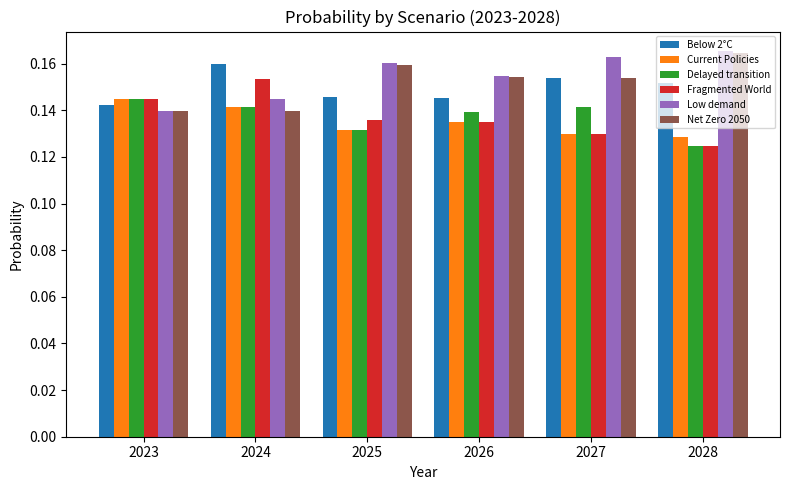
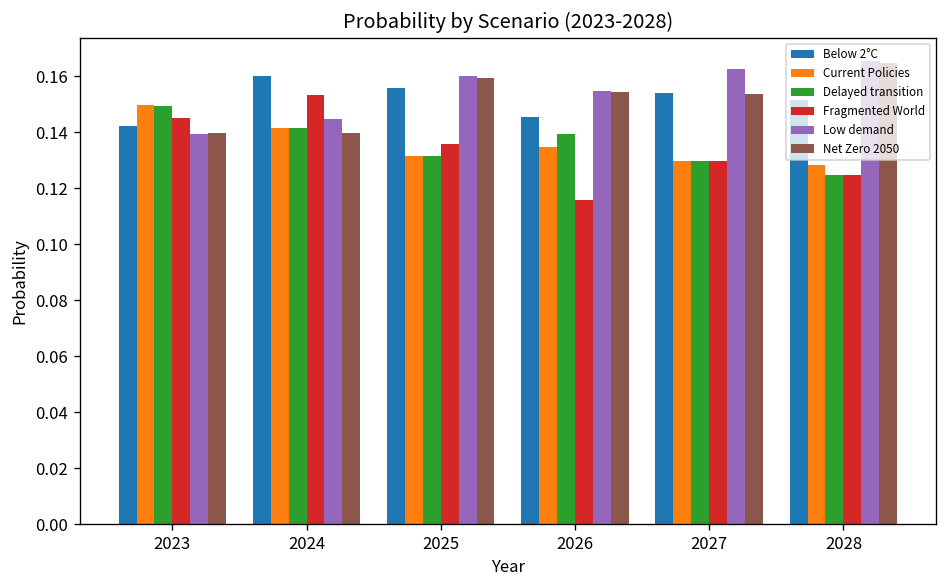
  {
    "Below 2°C": {
      "2023": 0.142,
      "2024": 0.160,
-     "2025": 0.146,
+     "2025": 0.156,
      "2026": 0.145,
      "2027": 0.154
    },
    "Current Policies": {
-     "2023": 0.145,
+     "2023": 0.150,
      "2024": 0.141,
      "2025": 0.132,
      "2026": 0.135,
      "2027": 0.130,
      "2028": 0.128
    },
    "Delayed transition": {
-     "2023": 0.145,
+     "2023": 0.149,
      "2024": 0.141,
      "2025": 0.132,
      "2026": 0.139,
-     "2027": 0.141,
+     "2027": 0.130,
      "2028": 0.125
    },
    "Fragmented World": {
      "2023": 0.145,
      "2024": 0.153,
      "2025": 0.136,
-     "2026": 0.135,
+     "2026": 0.116,
      "2027": 0.130,
      "2028": 0.125
    },
    "Low demand": {
      "2023": 0.140,
      "2024": 0.145,
      "2025": 0.160,
      "2026": 0.155,
      "2027": 0.163
    },
    "Net Zero 2050": {
      "2023": 0.140,
      "2024": 0.140,
      "2025": 0.159,
      "2026": 0.154,
      "2027": 0.154
    }
  }
